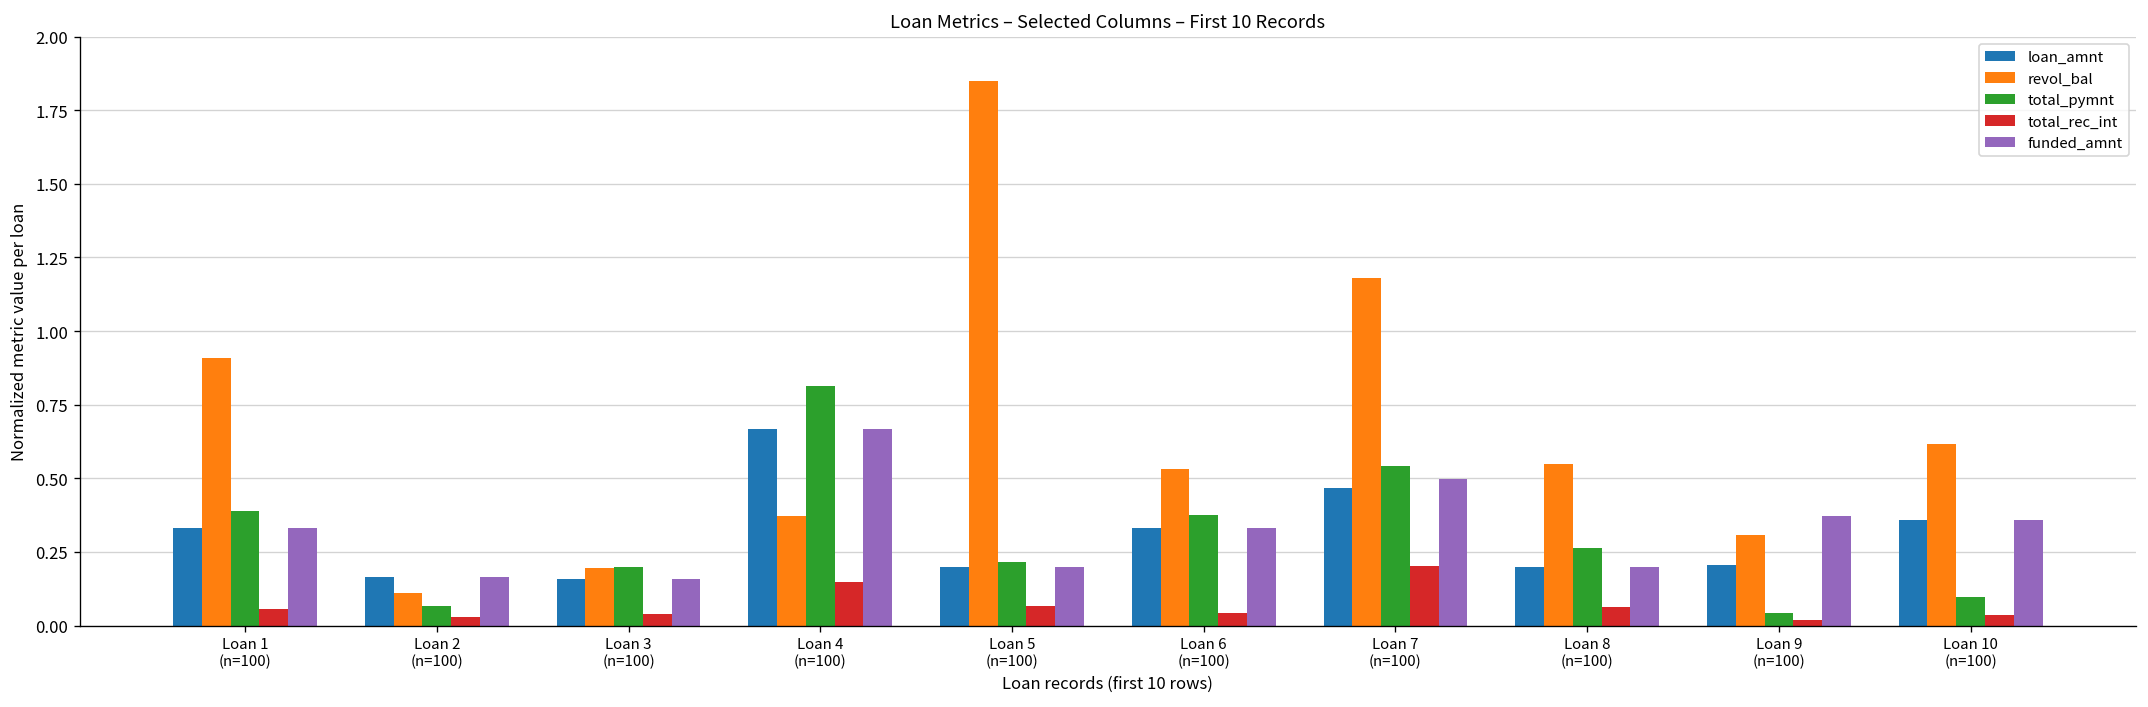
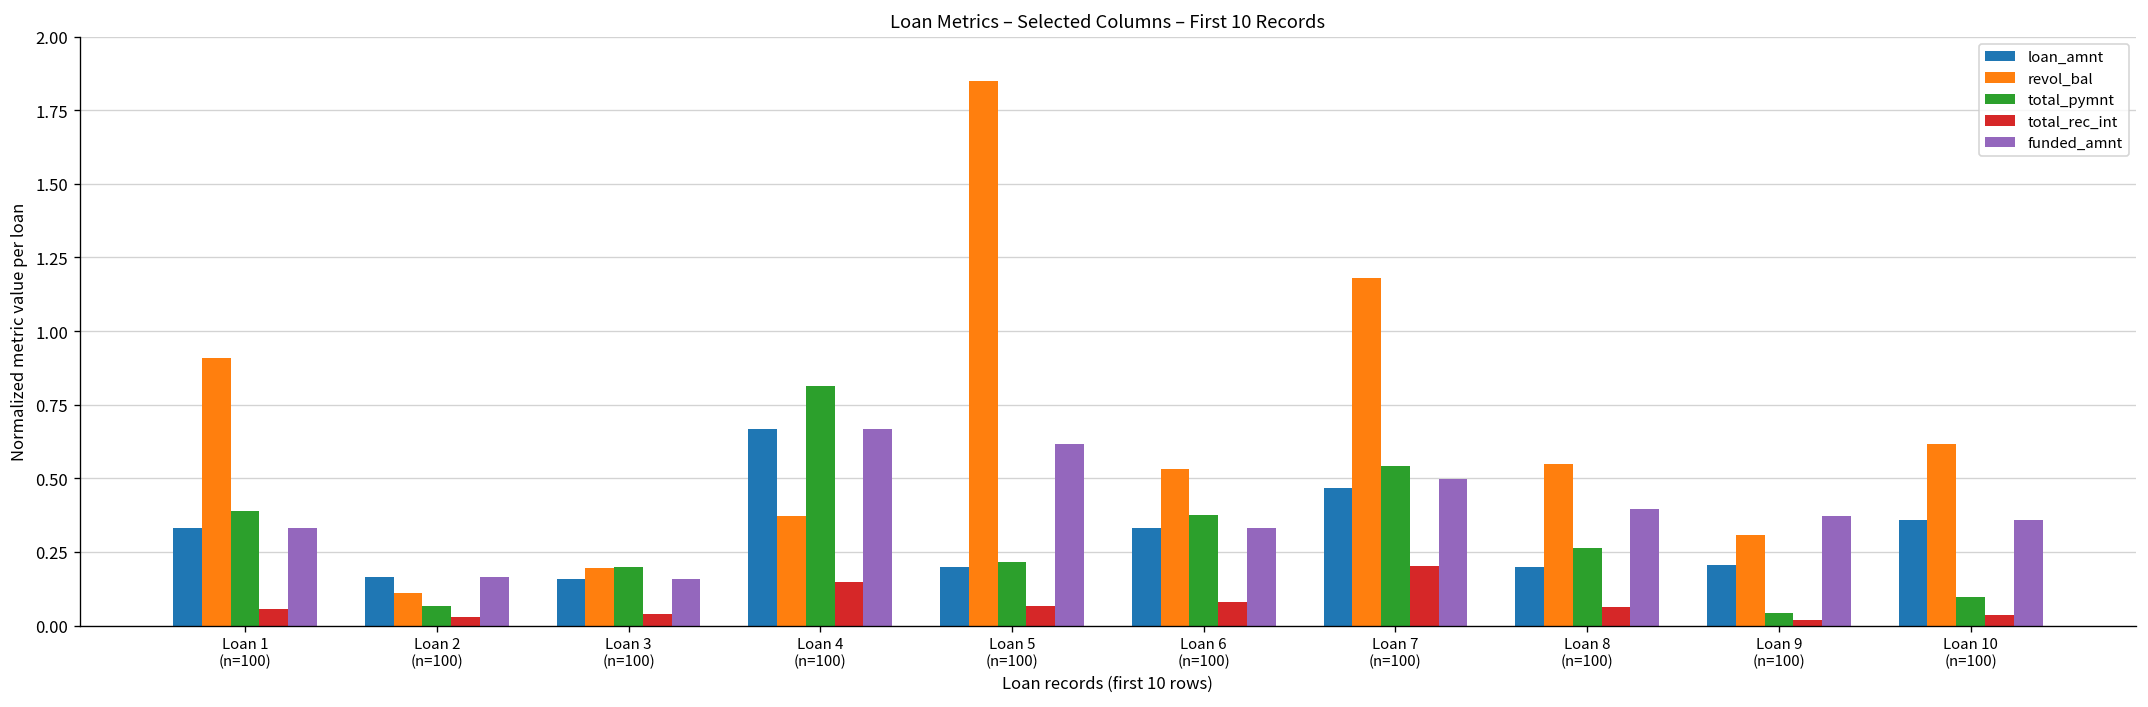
  {
    "loan_amnt": {
      "Loan 1 (n=100)": 0.33,
      "Loan 2 (n=100)": 0.17,
      "Loan 3 (n=100)": 0.16,
      "Loan 4 (n=100)": 0.67,
      "Loan 5 (n=100)": 0.20,
      "Loan 6 (n=100)": 0.33,
      "Loan 7 (n=100)": 0.47,
      "Loan 8 (n=100)": 0.20,
      "Loan 9 (n=100)": 0.20,
      "Loan 10 (n=100)": 0.36
    },
    "revol_bal": {
      "Loan 1 (n=100)": 0.91,
      "Loan 2 (n=100)": 0.11,
      "Loan 3 (n=100)": 0.20,
      "Loan 4 (n=100)": 0.37,
      "Loan 5 (n=100)": 1.85,
      "Loan 6 (n=100)": 0.53,
      "Loan 7 (n=100)": 1.18,
      "Loan 8 (n=100)": 0.55,
      "Loan 9 (n=100)": 0.31,
      "Loan 10 (n=100)": 0.62
    },
    "total_pymnt": {
      "Loan 1 (n=100)": 0.39,
      "Loan 2 (n=100)": 0.07,
      "Loan 3 (n=100)": 0.20,
      "Loan 4 (n=100)": 0.81,
      "Loan 5 (n=100)": 0.22,
      "Loan 6 (n=100)": 0.37,
      "Loan 7 (n=100)": 0.54,
      "Loan 8 (n=100)": 0.26,
      "Loan 9 (n=100)": 0.04,
      "Loan 10 (n=100)": 0.10
    },
    "total_rec_int": {
      "Loan 1 (n=100)": 0.06,
      "Loan 2 (n=100)": 0.03,
      "Loan 3 (n=100)": 0.04,
      "Loan 4 (n=100)": 0.15,
      "Loan 5 (n=100)": 0.07,
-     "Loan 6 (n=100)": 0.04,
+     "Loan 6 (n=100)": 0.08,
      "Loan 7 (n=100)": 0.20,
      "Loan 8 (n=100)": 0.06,
      "Loan 9 (n=100)": 0.02,
      "Loan 10 (n=100)": 0.04
    },
    "funded_amnt": {
      "Loan 1 (n=100)": 0.33,
      "Loan 2 (n=100)": 0.17,
      "Loan 3 (n=100)": 0.16,
      "Loan 4 (n=100)": 0.67,
-     "Loan 5 (n=100)": 0.20,
+     "Loan 5 (n=100)": 0.62,
      "Loan 6 (n=100)": 0.33,
      "Loan 7 (n=100)": 0.50,
-     "Loan 8 (n=100)": 0.20,
+     "Loan 8 (n=100)": 0.40,
      "Loan 9 (n=100)": 0.37,
      "Loan 10 (n=100)": 0.36
    }
  }
